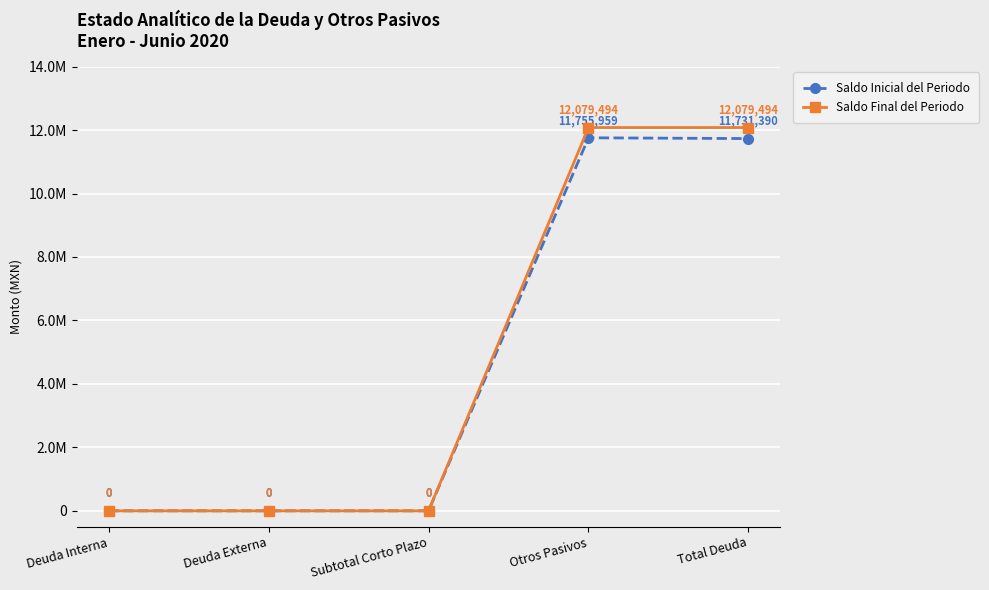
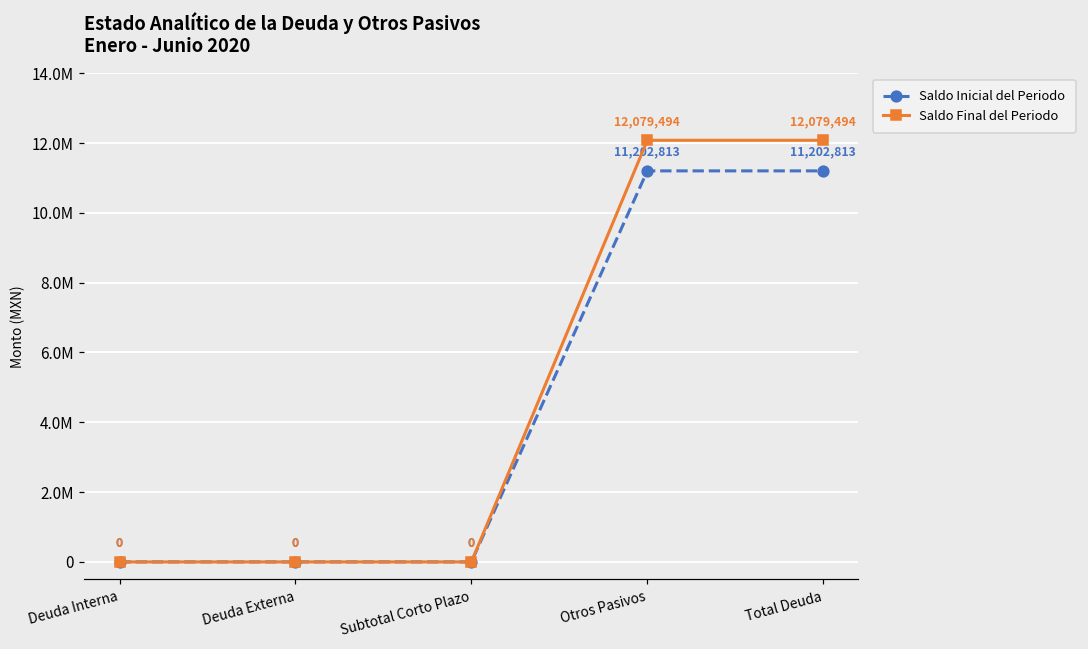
  {
    "Saldo Inicial del Periodo": {
-     "Otros Pasivos": "11,755,959",
-     "Total Deuda": "11,731,390"
+     "Otros Pasivos": "11,202,813",
+     "Total Deuda": "11,202,813"
    },
    "Saldo Final del Periodo": {
      "Total Deuda": "12,079,494"
    }
  }
